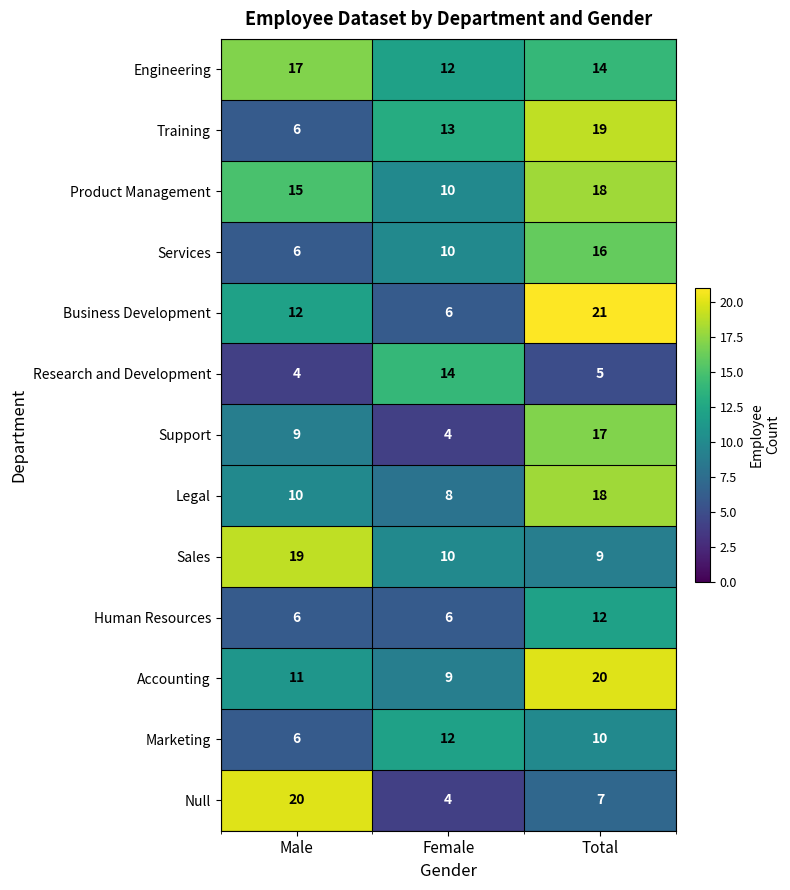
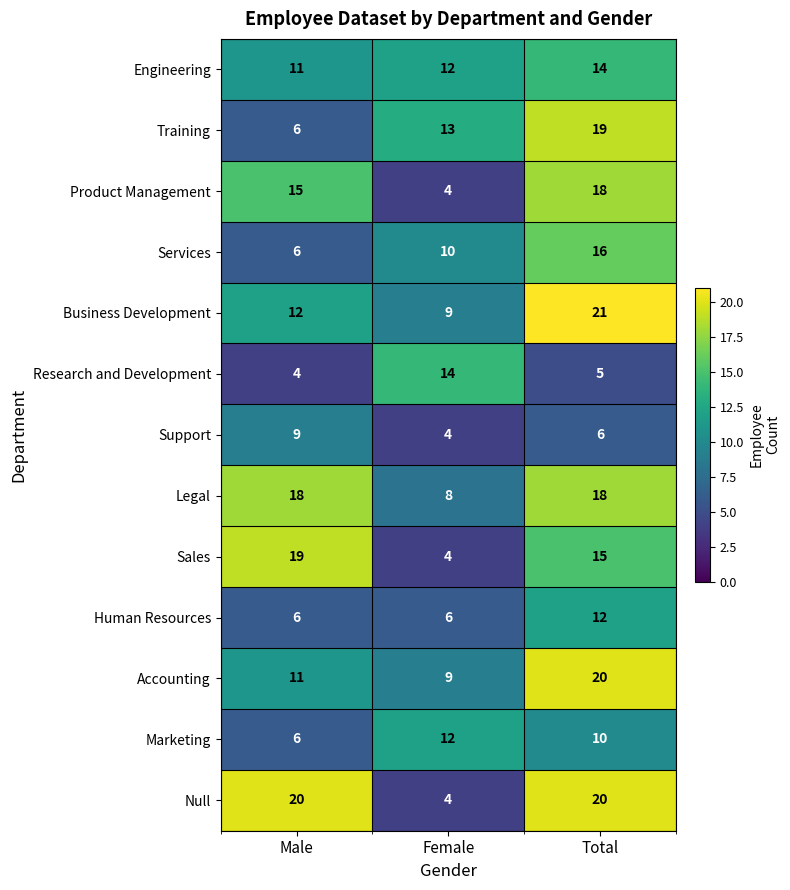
  {
    "Engineering": {
-     "Male": 17,
+     "Male": 11,
      "Female": 12,
      "Total": 14
    },
    "Training": {
      "Male": 6,
      "Female": 13,
      "Total": 19
    },
    "Product Management": {
      "Male": 15,
-     "Female": 10,
+     "Female": 4,
      "Total": 18
    },
    "Services": {
      "Male": 6,
      "Female": 10,
      "Total": 16
    },
    "Business Development": {
      "Male": 12,
-     "Female": 6,
+     "Female": 9,
      "Total": 21
    },
    "Research and Development": {
      "Male": 4,
      "Female": 14,
      "Total": 5
    },
    "Support": {
      "Male": 9,
      "Female": 4,
-     "Total": 17
+     "Total": 6
    },
    "Legal": {
-     "Male": 10,
+     "Male": 18,
      "Female": 8,
      "Total": 18
    },
    "Sales": {
      "Male": 19,
-     "Female": 10,
-     "Total": 9
+     "Female": 4,
+     "Total": 15
    },
    "Human Resources": {
      "Male": 6,
      "Female": 6,
      "Total": 12
    },
    "Accounting": {
      "Male": 11,
      "Female": 9,
      "Total": 20
    },
    "Marketing": {
      "Male": 6,
      "Female": 12,
      "Total": 10
    },
    "Null": {
      "Male": 20,
      "Female": 4,
-     "Total": 7
+     "Total": 20
    }
  }
